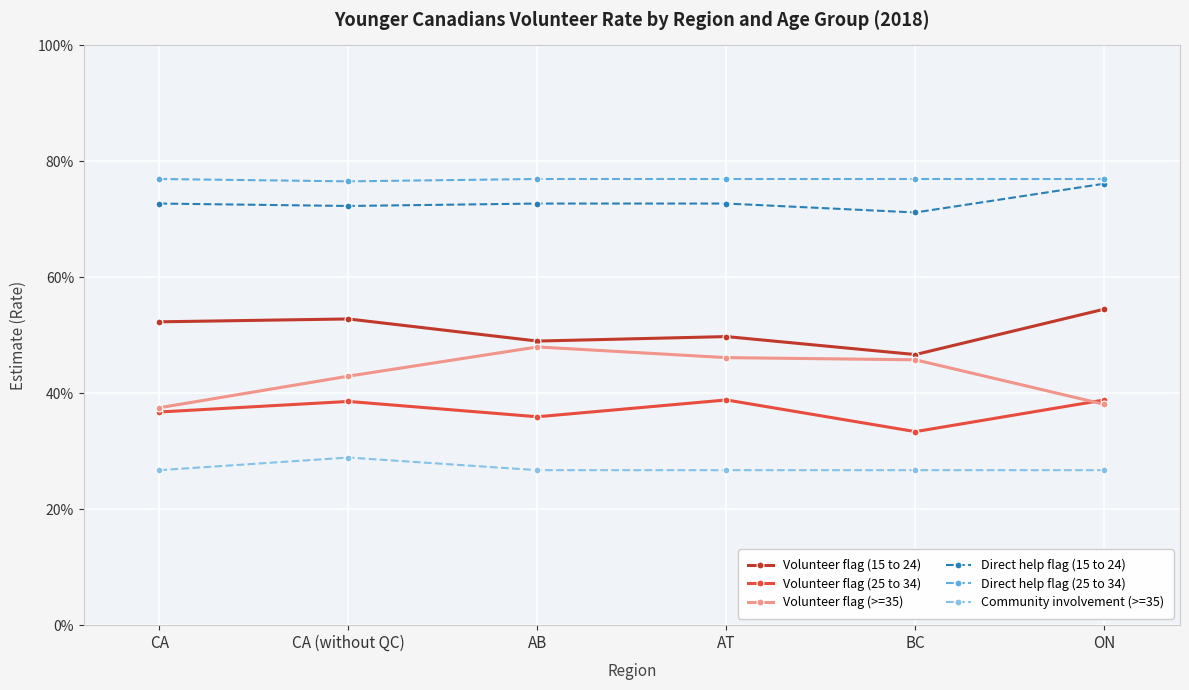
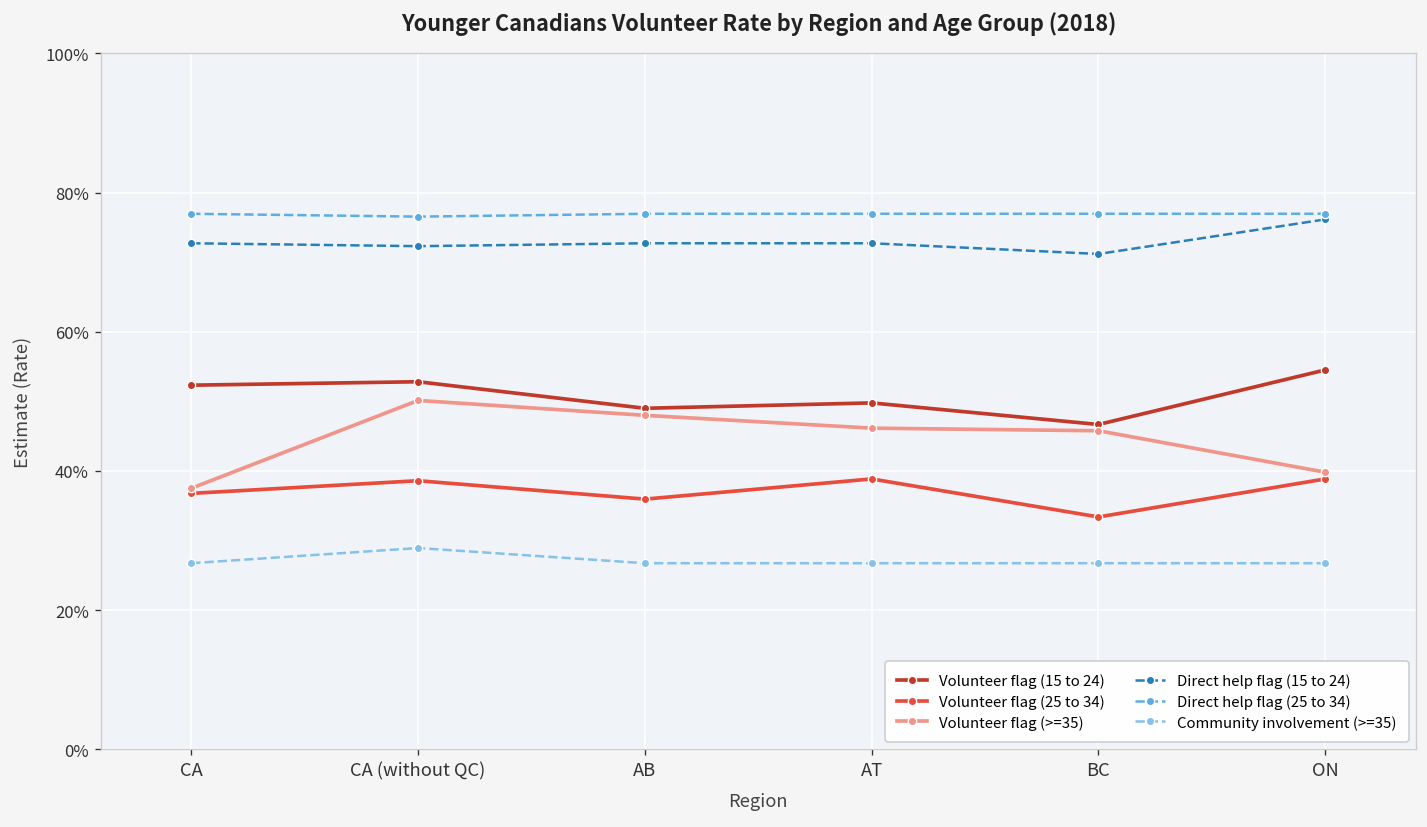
  {
    "Volunteer flag (>=35)": {
      "CA": "38%",
-     "CA (without QC)": "43%",
+     "CA (without QC)": "50%",
      "AB": "48%",
      "AT": "46%",
      "BC": "46%",
-     "ON": "38%"
+     "ON": "40%"
    },
    "Direct help flag (15 to 24)": {
      "CA": "73%",
      "CA (without QC)": "72%",
      "AB": "73%",
      "AT": "73%",
      "BC": "71%",
      "ON": "76%"
    }
  }
